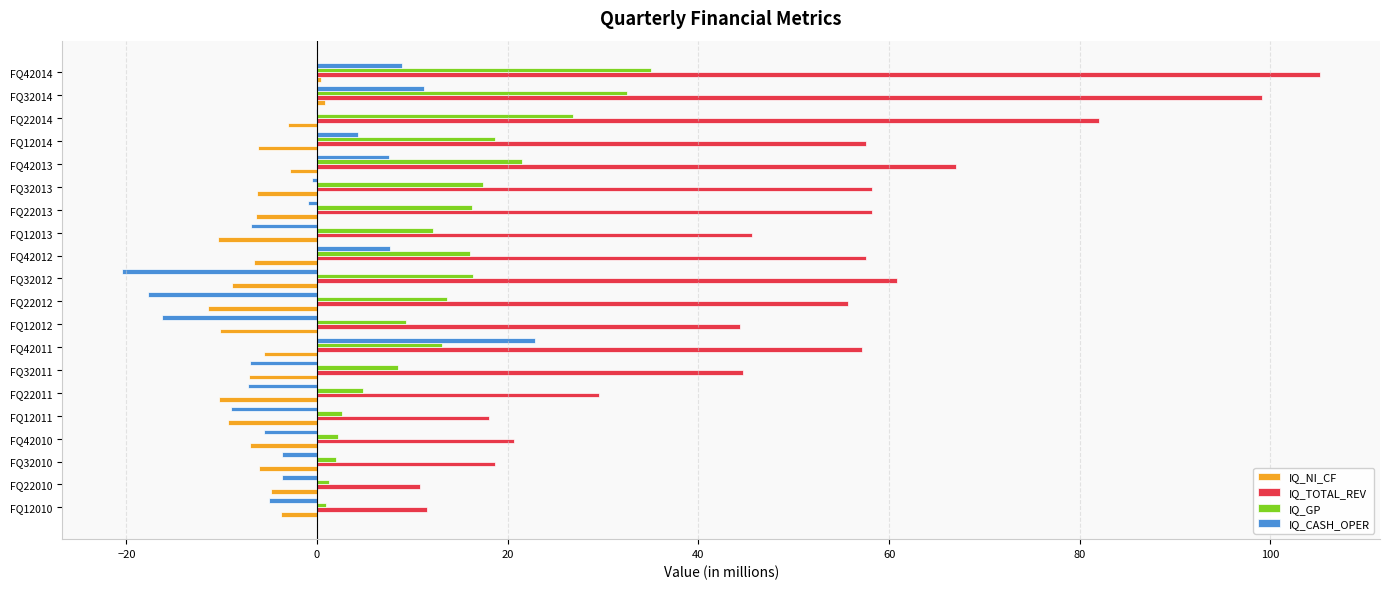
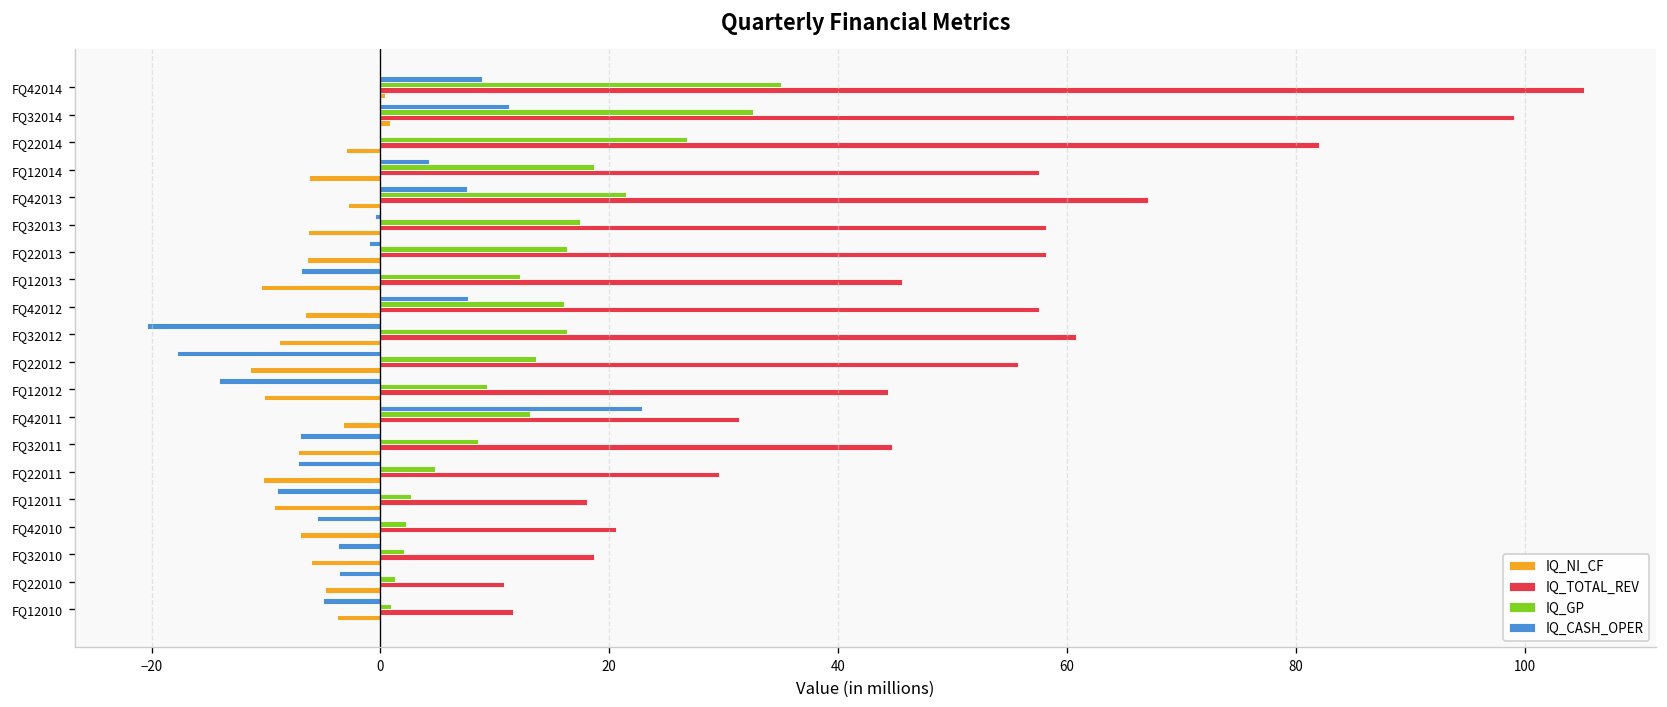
  {
    "IQ_NI_CF": {
      "FQ42014": 0,
      "FQ32014": 1,
      "FQ22014": -3,
      "FQ12014": -6,
      "FQ42013": -3,
      "FQ32013": -6,
      "FQ22013": -6,
      "FQ12013": -10,
      "FQ42012": -7,
      "FQ32012": -9,
      "FQ22012": -11,
      "FQ12012": -10,
-     "FQ42011": -6,
+     "FQ42011": -3,
      "FQ32011": -7,
      "FQ22011": -10,
      "FQ12011": -9,
      "FQ42010": -7,
      "FQ32010": -6,
      "FQ22010": -5,
      "FQ12010": -4
    },
    "IQ_TOTAL_REV": {
      "FQ42014": 105,
      "FQ32014": 99,
      "FQ22014": 82,
      "FQ12014": 58,
      "FQ42013": 67,
      "FQ32013": 58,
      "FQ22013": 58,
      "FQ12013": 46,
      "FQ42012": 58,
      "FQ32012": 61,
      "FQ22012": 56,
      "FQ12012": 44,
-     "FQ42011": 57,
+     "FQ42011": 31,
      "FQ32011": 45,
      "FQ22011": 30,
      "FQ12011": 18,
      "FQ42010": 21,
      "FQ32010": 19,
      "FQ22010": 11,
      "FQ12010": 12
    },
    "IQ_GP": {
      "FQ42014": 35,
      "FQ32014": 33,
      "FQ22014": 27,
      "FQ12014": 19,
      "FQ42013": 21,
      "FQ32013": 17,
      "FQ22013": 16,
      "FQ12013": 12,
      "FQ42012": 16,
      "FQ32012": 16,
      "FQ22012": 14,
      "FQ12012": 9,
      "FQ42011": 13,
      "FQ32011": 9,
      "FQ22011": 5,
      "FQ12011": 3,
      "FQ42010": 2,
      "FQ32010": 2,
      "FQ22010": 1,
      "FQ12010": 1
    },
    "IQ_CASH_OPER": {
      "FQ42014": 9,
      "FQ32014": 11,
      "FQ12014": 4,
      "FQ42013": 8,
      "FQ32013": 0,
      "FQ22013": -1,
      "FQ12013": -7,
      "FQ42012": 8,
      "FQ32012": -20,
      "FQ22012": -18,
-     "FQ12012": -16,
+     "FQ12012": -14,
      "FQ42011": 23,
      "FQ32011": -7,
      "FQ22011": -7,
      "FQ12011": -9,
      "FQ42010": -6,
      "FQ32010": -4,
      "FQ22010": -4,
      "FQ12010": -5
    }
  }
